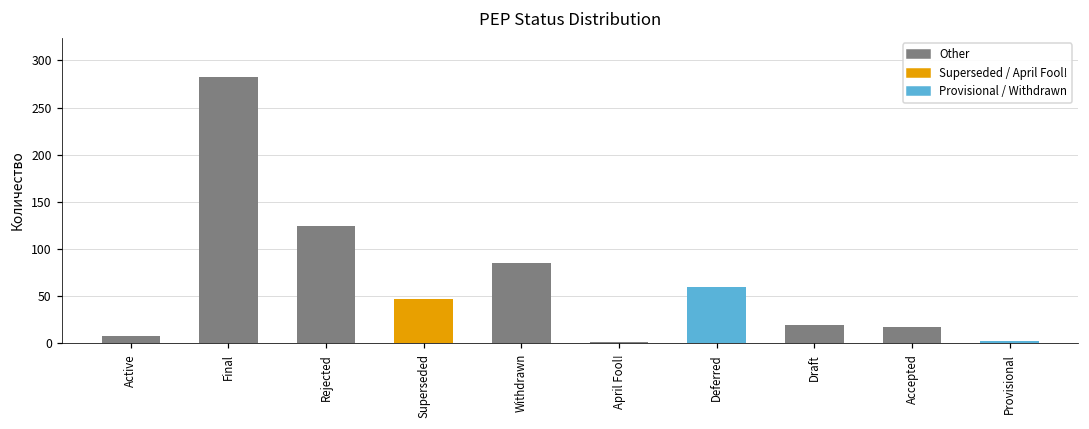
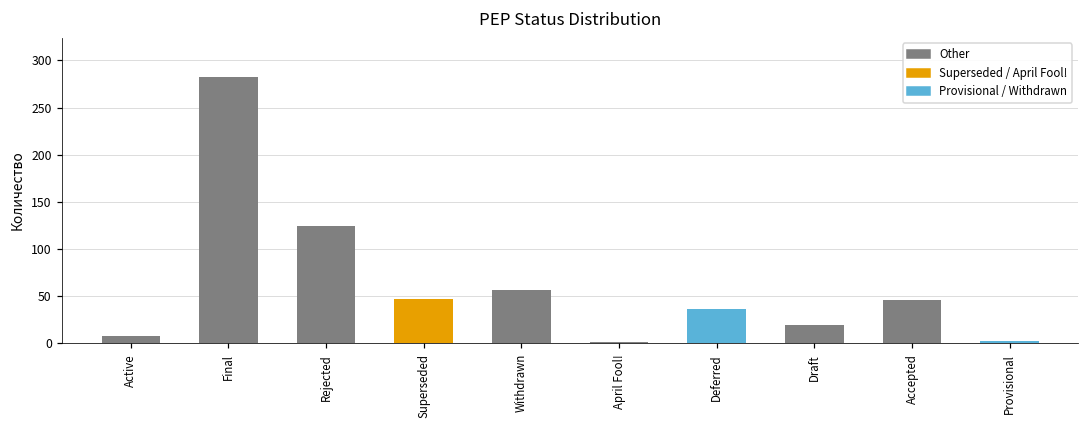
  {
    "Active": 10,
    "Final": 280,
    "Rejected": 120,
    "Superseded": 50,
-   "Withdrawn": 90,
-   "Deferred": 60,
+   "Withdrawn": 60,
+   "Deferred": 40,
    "Draft": 20,
-   "Accepted": 20
+   "Accepted": 50
  }
